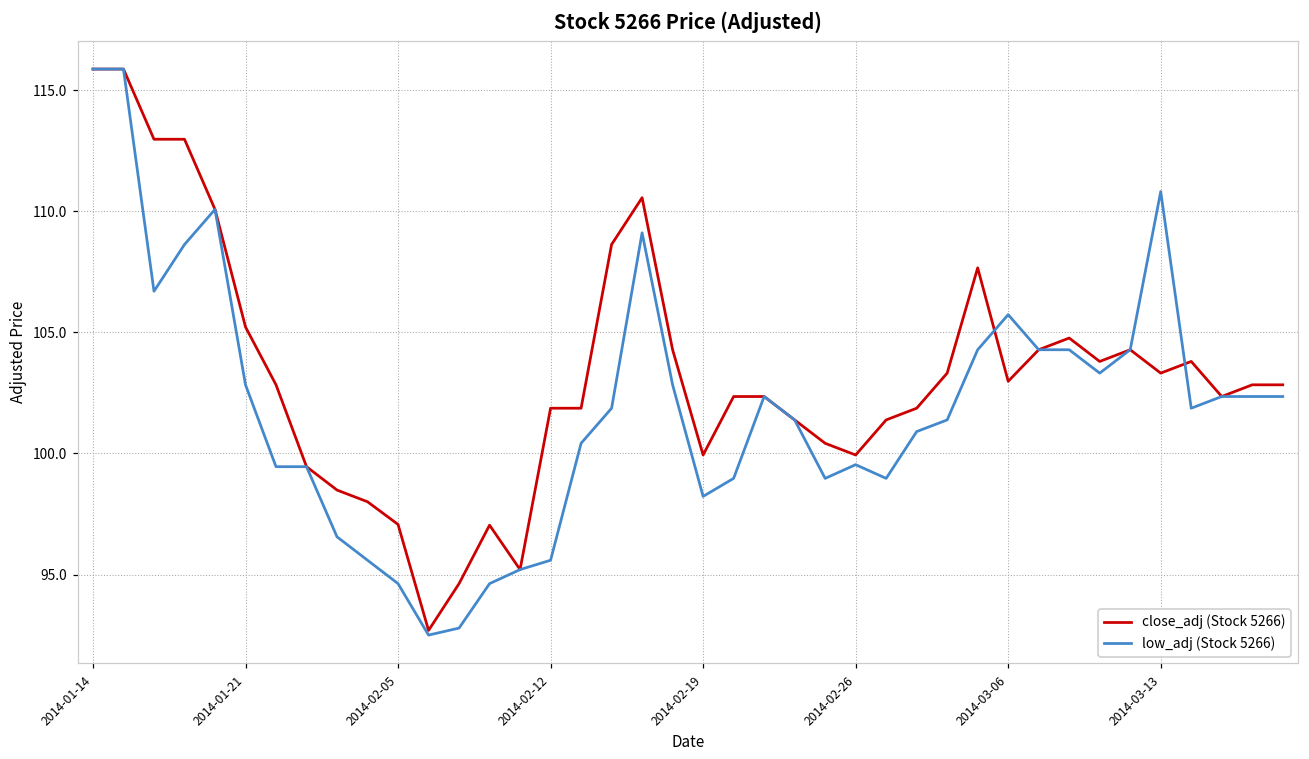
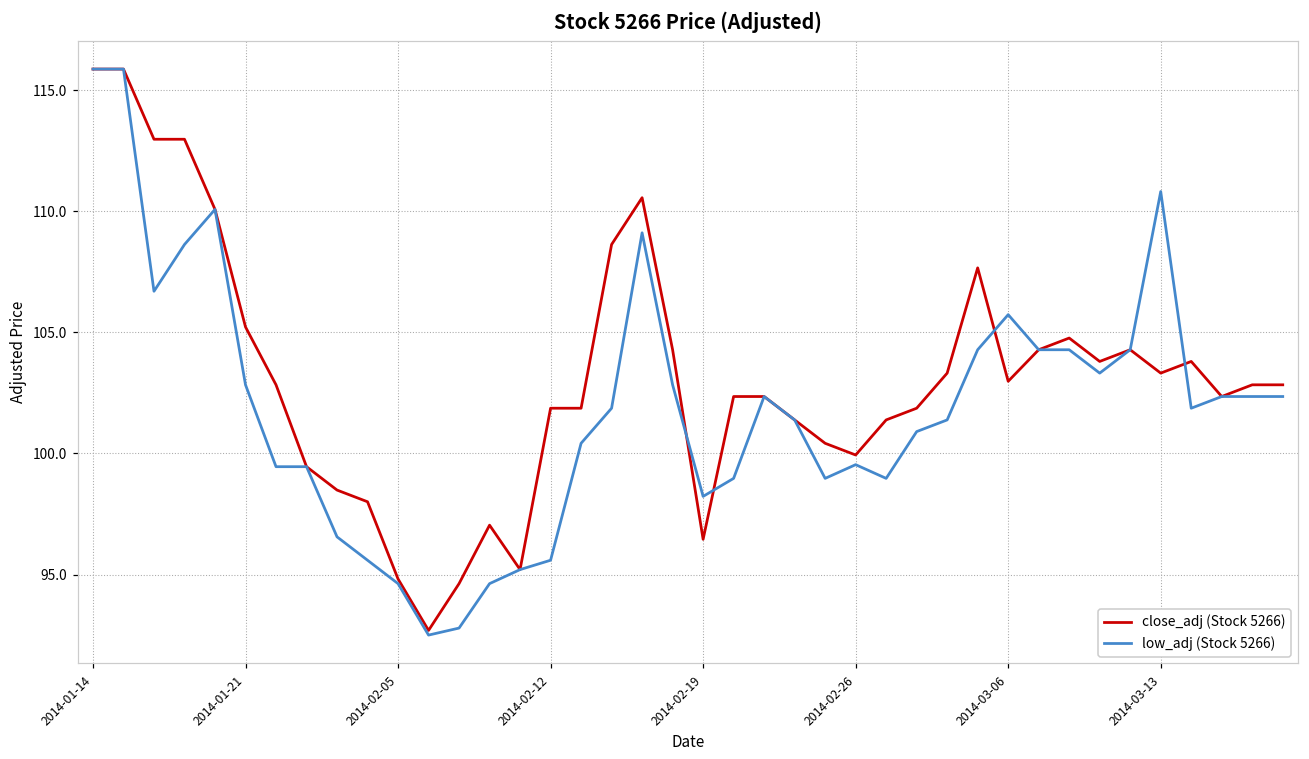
  {
    "close_adj (Stock 5266)": {
      "2014-01-21": 105.2,
-     "2014-02-05": 97.1,
+     "2014-02-05": 94.8,
      "2014-02-12": 101.9,
-     "2014-02-19": 99.9,
+     "2014-02-19": 96.5,
      "2014-02-26": 99.9,
      "2014-03-06": 103.0,
      "2014-03-13": 103.3
    },
    "low_adj (Stock 5266)": {
      "2014-01-21": 102.8,
      "2014-02-05": 94.6,
      "2014-02-12": 95.6,
      "2014-02-19": 98.2,
      "2014-02-26": 99.5,
      "2014-03-06": 105.7,
      "2014-03-13": 110.8
    }
  }
